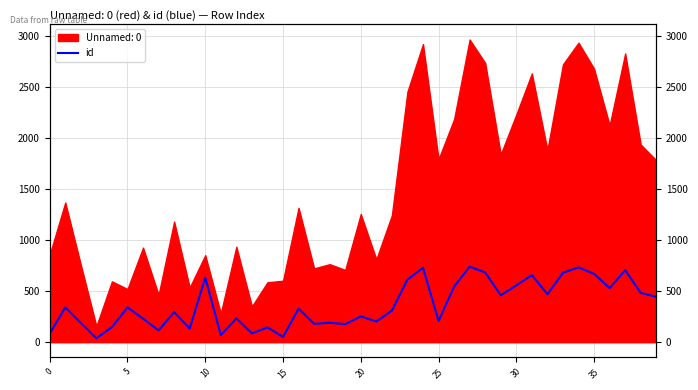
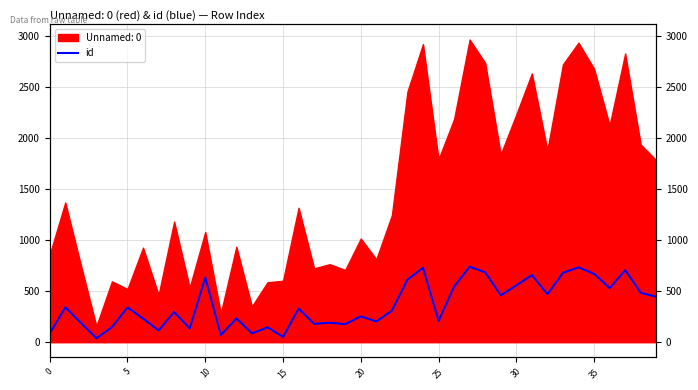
  {
    "id": {
      "0": 90,
      "5": 340,
      "10": 630,
      "15": 50,
      "20": 250,
      "25": 210,
      "30": 560,
      "35": 670
    },
    "Unnamed: 0": {
      "0": 860,
      "5": 520,
-     "10": 850,
+     "10": 1080,
      "15": 600,
-     "20": 1260,
+     "20": 1020,
      "25": 1790,
      "30": 2230,
      "35": 2680
    }
  }
